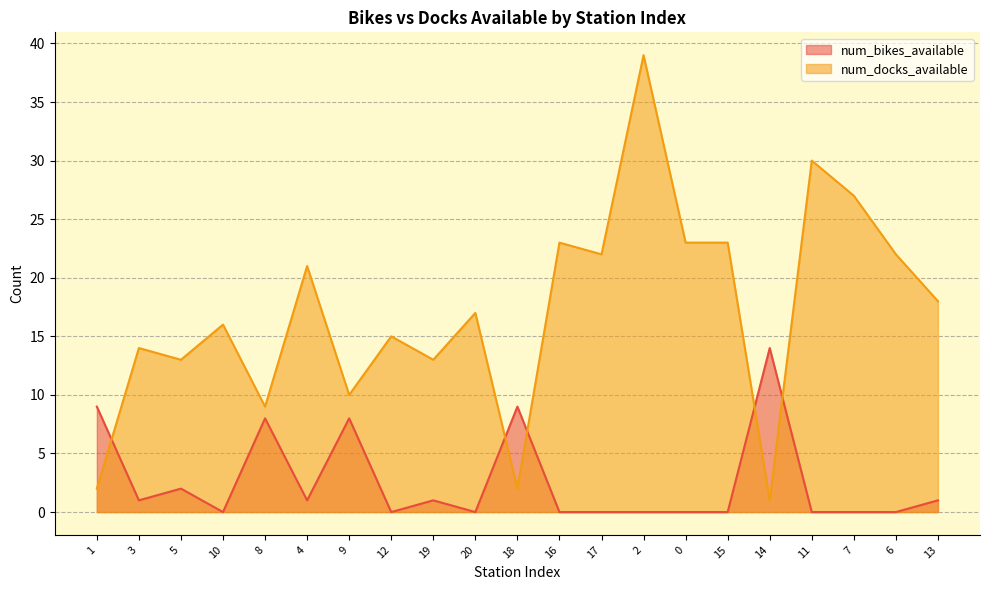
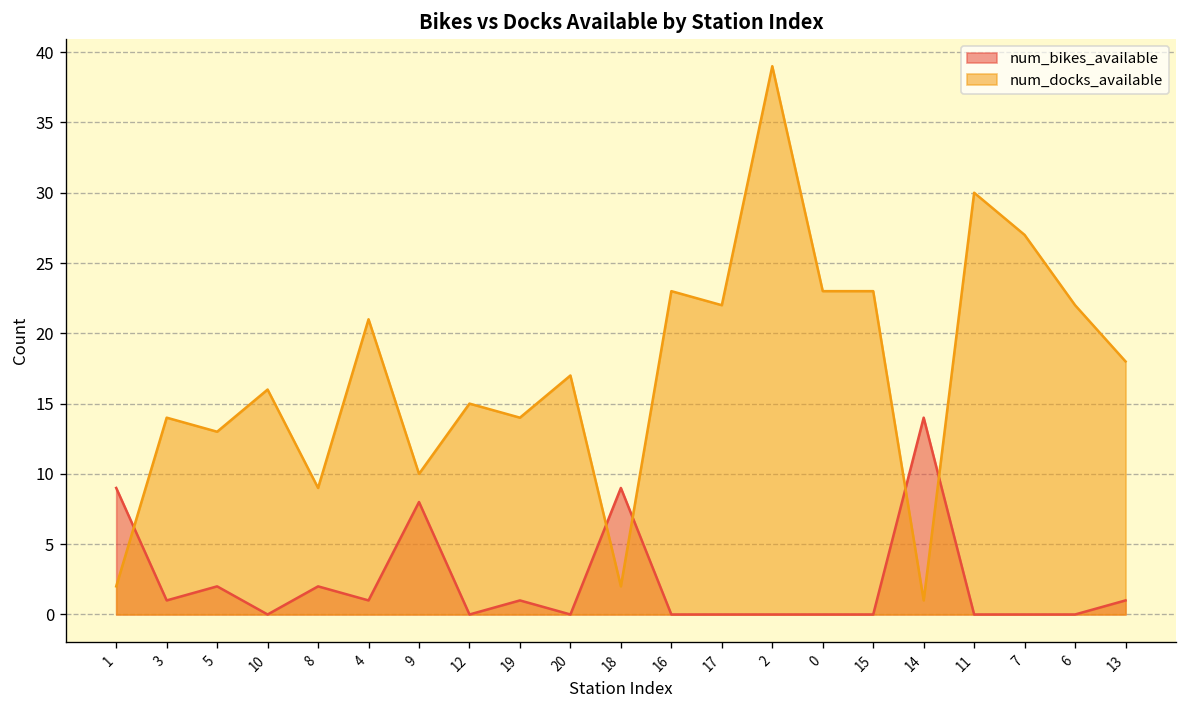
  {
    "num_bikes_available": {
      "1": 9,
      "3": 1,
      "5": 2,
      "10": 0,
-     "8": 8,
+     "8": 2,
      "4": 1,
      "9": 8,
      "12": 0,
      "19": 1,
      "20": 0,
      "18": 9,
      "16": 0,
      "17": 0,
      "2": 0,
      "0": 0,
      "15": 0,
      "14": 14,
      "11": 0,
      "7": 0,
      "6": 0,
      "13": 1
    },
    "num_docks_available": {
      "1": 2,
      "3": 14,
      "5": 13,
      "10": 16,
      "8": 9,
      "4": 21,
      "9": 10,
      "12": 15,
-     "19": 13,
+     "19": 14,
      "20": 17,
      "18": 2,
      "16": 23,
      "17": 22,
      "2": 39,
      "0": 23,
      "15": 23,
      "14": 1,
      "11": 30,
      "7": 27,
      "6": 22,
      "13": 18
    }
  }
